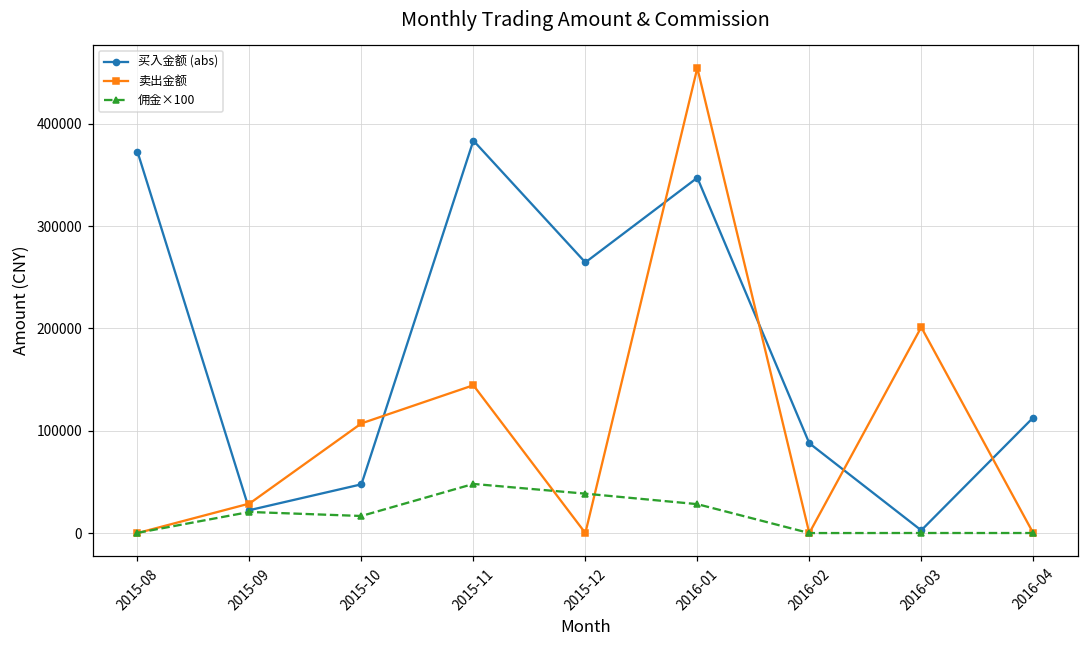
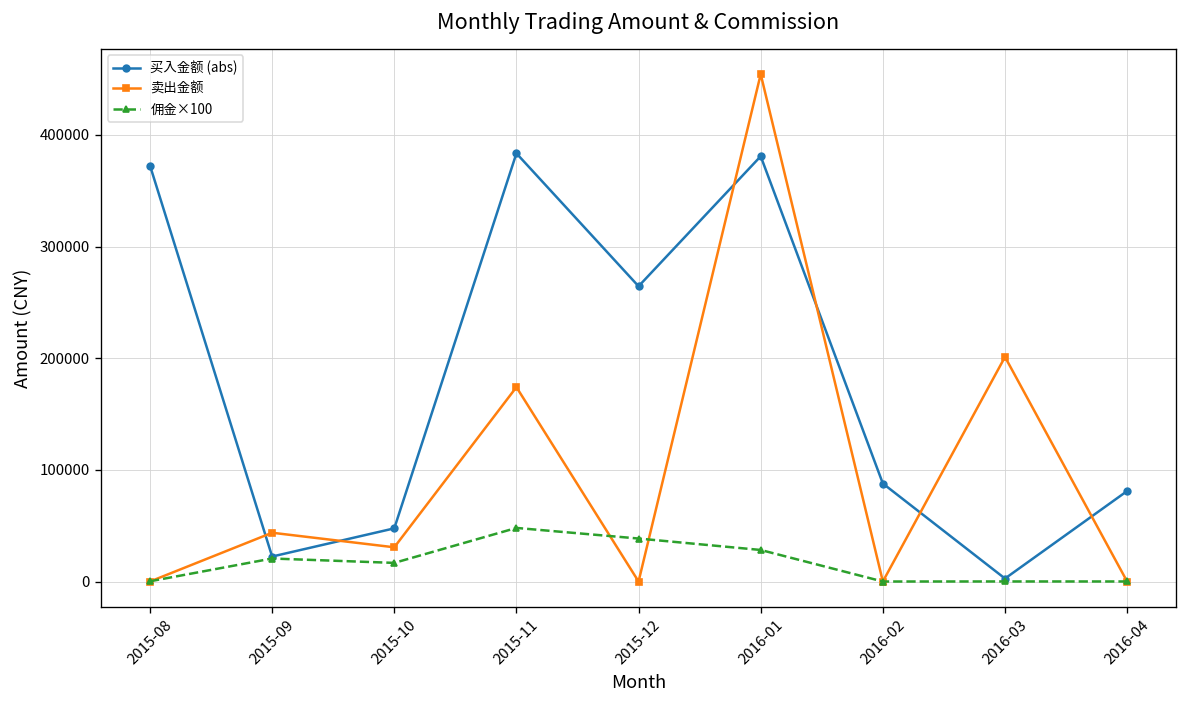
  {
    "买入金额 (abs)": {
      "2015-08": 370000,
      "2015-10": 50000,
      "2015-11": 380000,
      "2015-12": 260000,
-     "2016-01": 350000,
+     "2016-01": 380000,
      "2016-02": 90000,
-     "2016-04": 110000
+     "2016-04": 80000
    },
    "卖出金额": {
-     "2015-09": 30000,
-     "2015-10": 110000,
-     "2015-11": 140000,
+     "2015-09": 40000,
+     "2015-10": 30000,
+     "2015-11": 170000,
      "2015-12": 0,
      "2016-01": 450000,
      "2016-03": 200000
    },
    "佣金×100": {
      "2015-10": 20000,
      "2015-11": 50000,
      "2015-12": 40000,
      "2016-01": 30000
    }
  }
